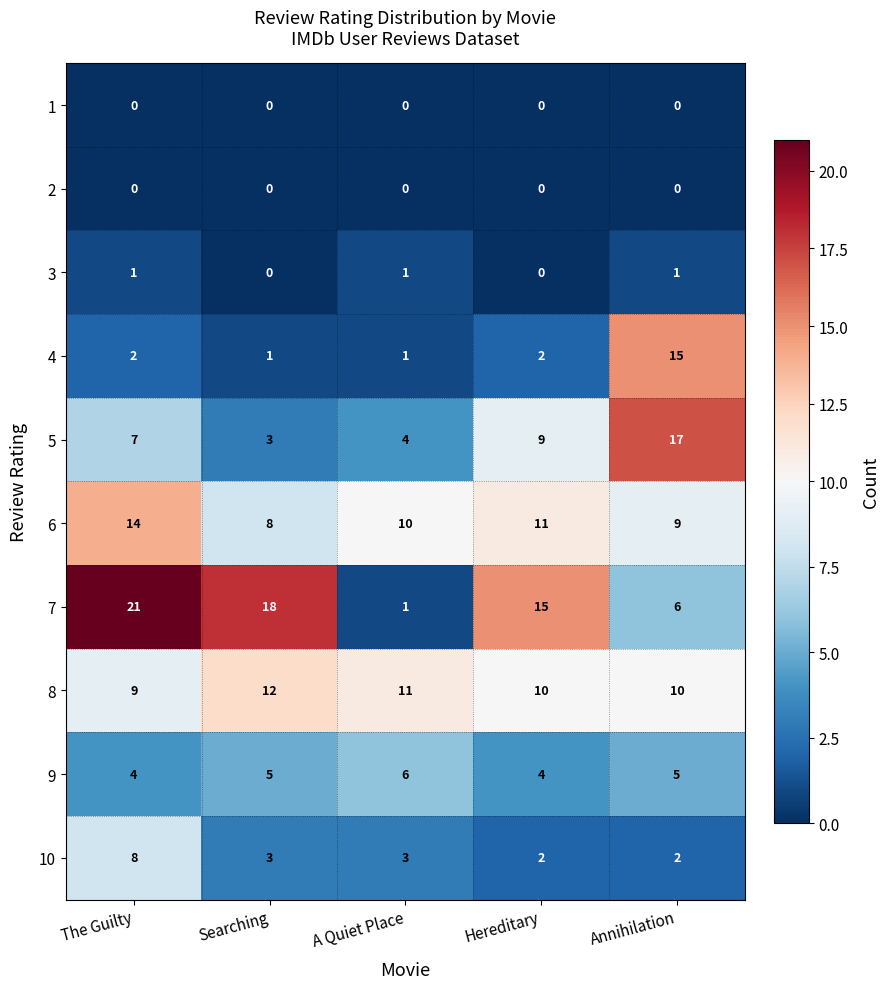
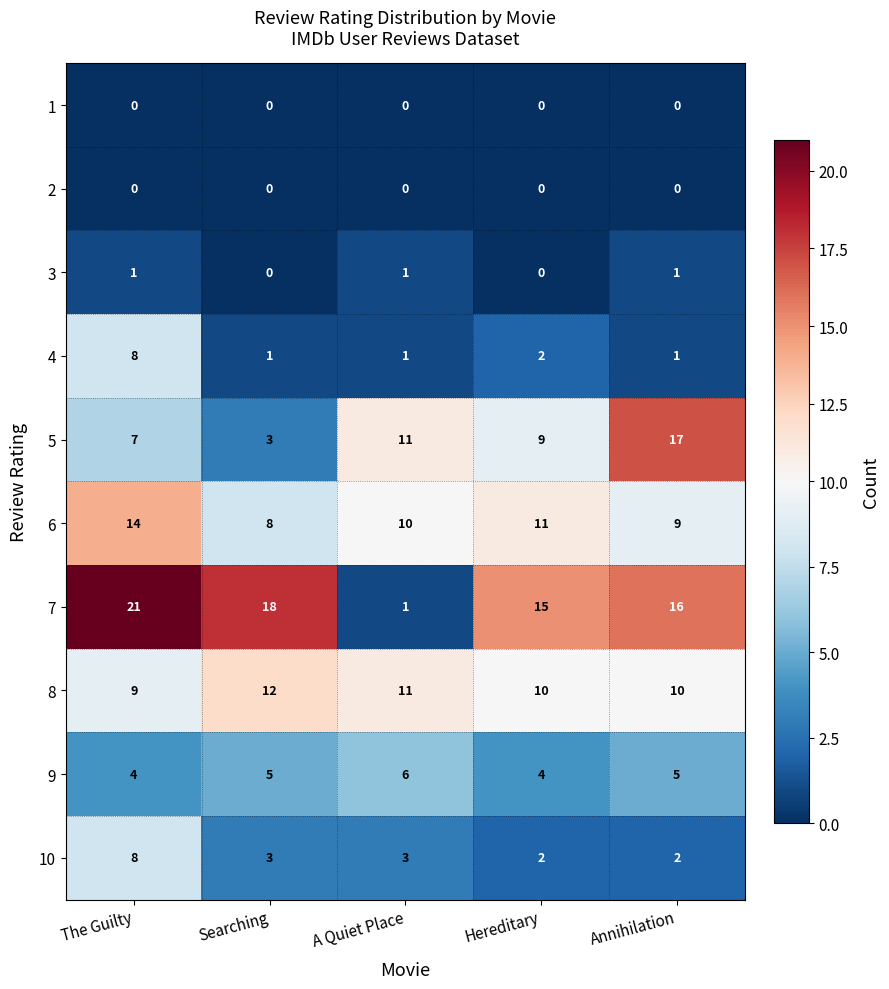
  {
    "1": {
      "The Guilty": 0,
      "Searching": 0,
      "A Quiet Place": 0,
      "Hereditary": 0,
      "Annihilation": 0
    },
    "2": {
      "The Guilty": 0,
      "Searching": 0,
      "A Quiet Place": 0,
      "Hereditary": 0,
      "Annihilation": 0
    },
    "3": {
      "The Guilty": 1,
      "Searching": 0,
      "A Quiet Place": 1,
      "Hereditary": 0,
      "Annihilation": 1
    },
    "4": {
-     "The Guilty": 2,
+     "The Guilty": 8,
      "Searching": 1,
      "A Quiet Place": 1,
      "Hereditary": 2,
-     "Annihilation": 15
+     "Annihilation": 1
    },
    "5": {
      "The Guilty": 7,
      "Searching": 3,
-     "A Quiet Place": 4,
+     "A Quiet Place": 11,
      "Hereditary": 9,
      "Annihilation": 17
    },
    "6": {
      "The Guilty": 14,
      "Searching": 8,
      "A Quiet Place": 10,
      "Hereditary": 11,
      "Annihilation": 9
    },
    "7": {
      "The Guilty": 21,
      "Searching": 18,
      "A Quiet Place": 1,
      "Hereditary": 15,
-     "Annihilation": 6
+     "Annihilation": 16
    },
    "8": {
      "The Guilty": 9,
      "Searching": 12,
      "A Quiet Place": 11,
      "Hereditary": 10,
      "Annihilation": 10
    },
    "9": {
      "The Guilty": 4,
      "Searching": 5,
      "A Quiet Place": 6,
      "Hereditary": 4,
      "Annihilation": 5
    },
    "10": {
      "The Guilty": 8,
      "Searching": 3,
      "A Quiet Place": 3,
      "Hereditary": 2,
      "Annihilation": 2
    }
  }
